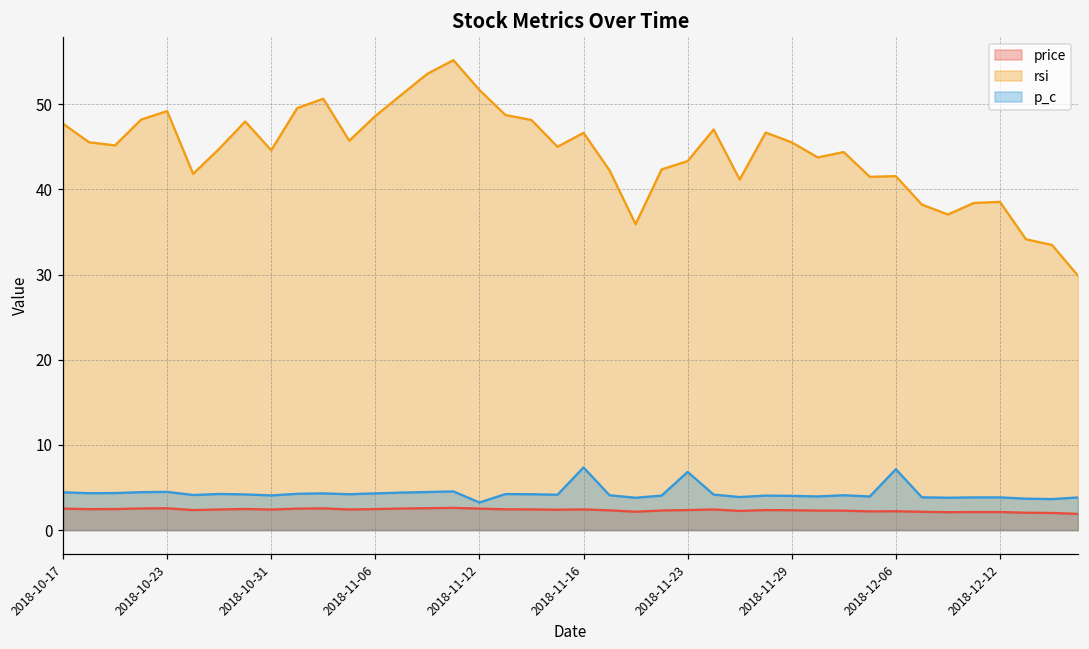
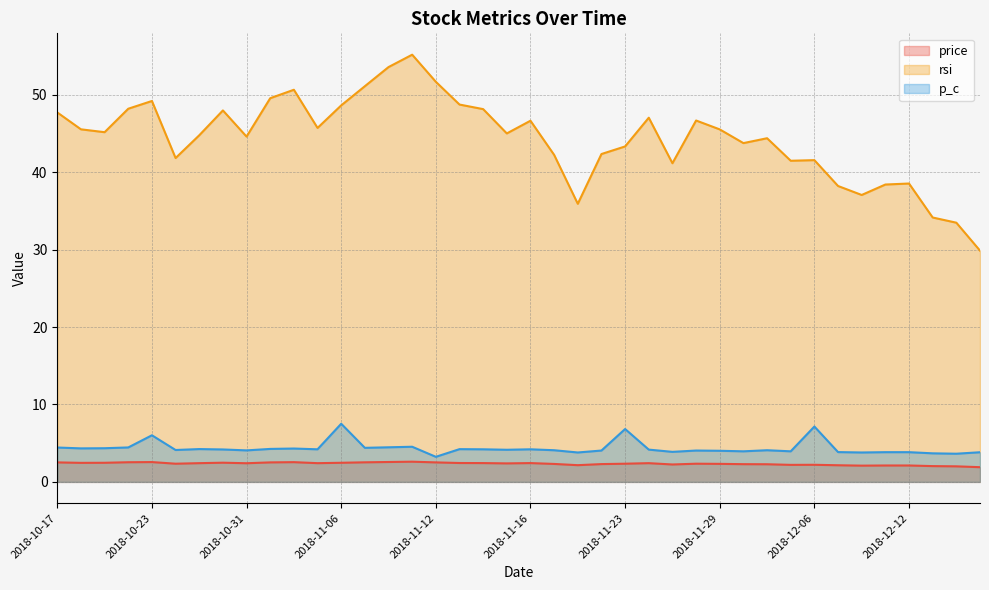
  {
    "p_c": {
-     "2018-10-23": 4,
+     "2018-10-23": 6,
      "2018-10-31": 4,
-     "2018-11-06": 4,
+     "2018-11-06": 8,
      "2018-11-12": 3,
-     "2018-11-16": 7,
+     "2018-11-16": 4,
      "2018-11-23": 7,
      "2018-11-29": 4,
      "2018-12-06": 7,
      "2018-12-12": 4
    }
  }
